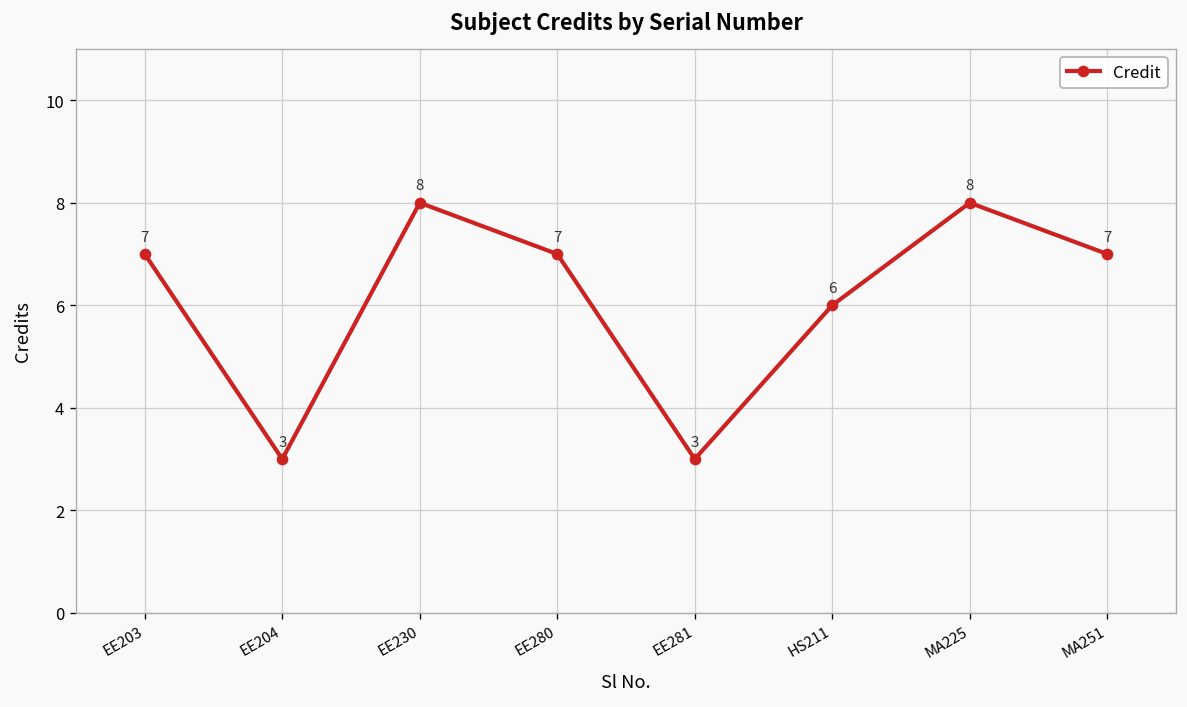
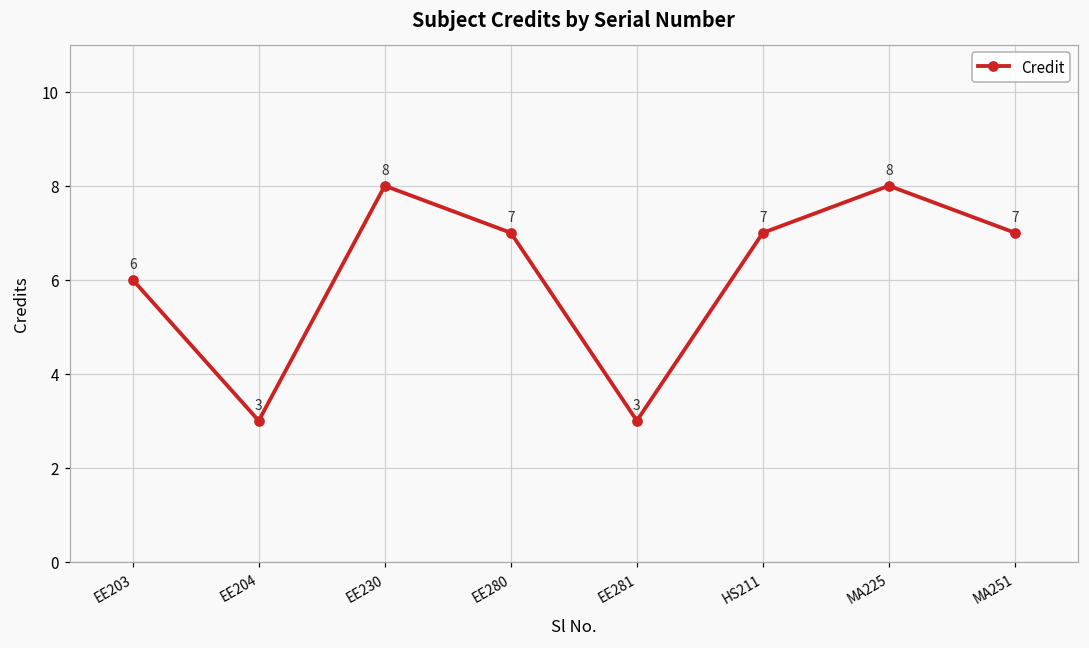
  {
-   "EE203": 7,
+   "EE203": 6,
    "EE204": 3,
    "EE230": 8,
    "EE280": 7,
    "EE281": 3,
-   "HS211": 6,
+   "HS211": 7,
    "MA225": 8,
    "MA251": 7
  }
